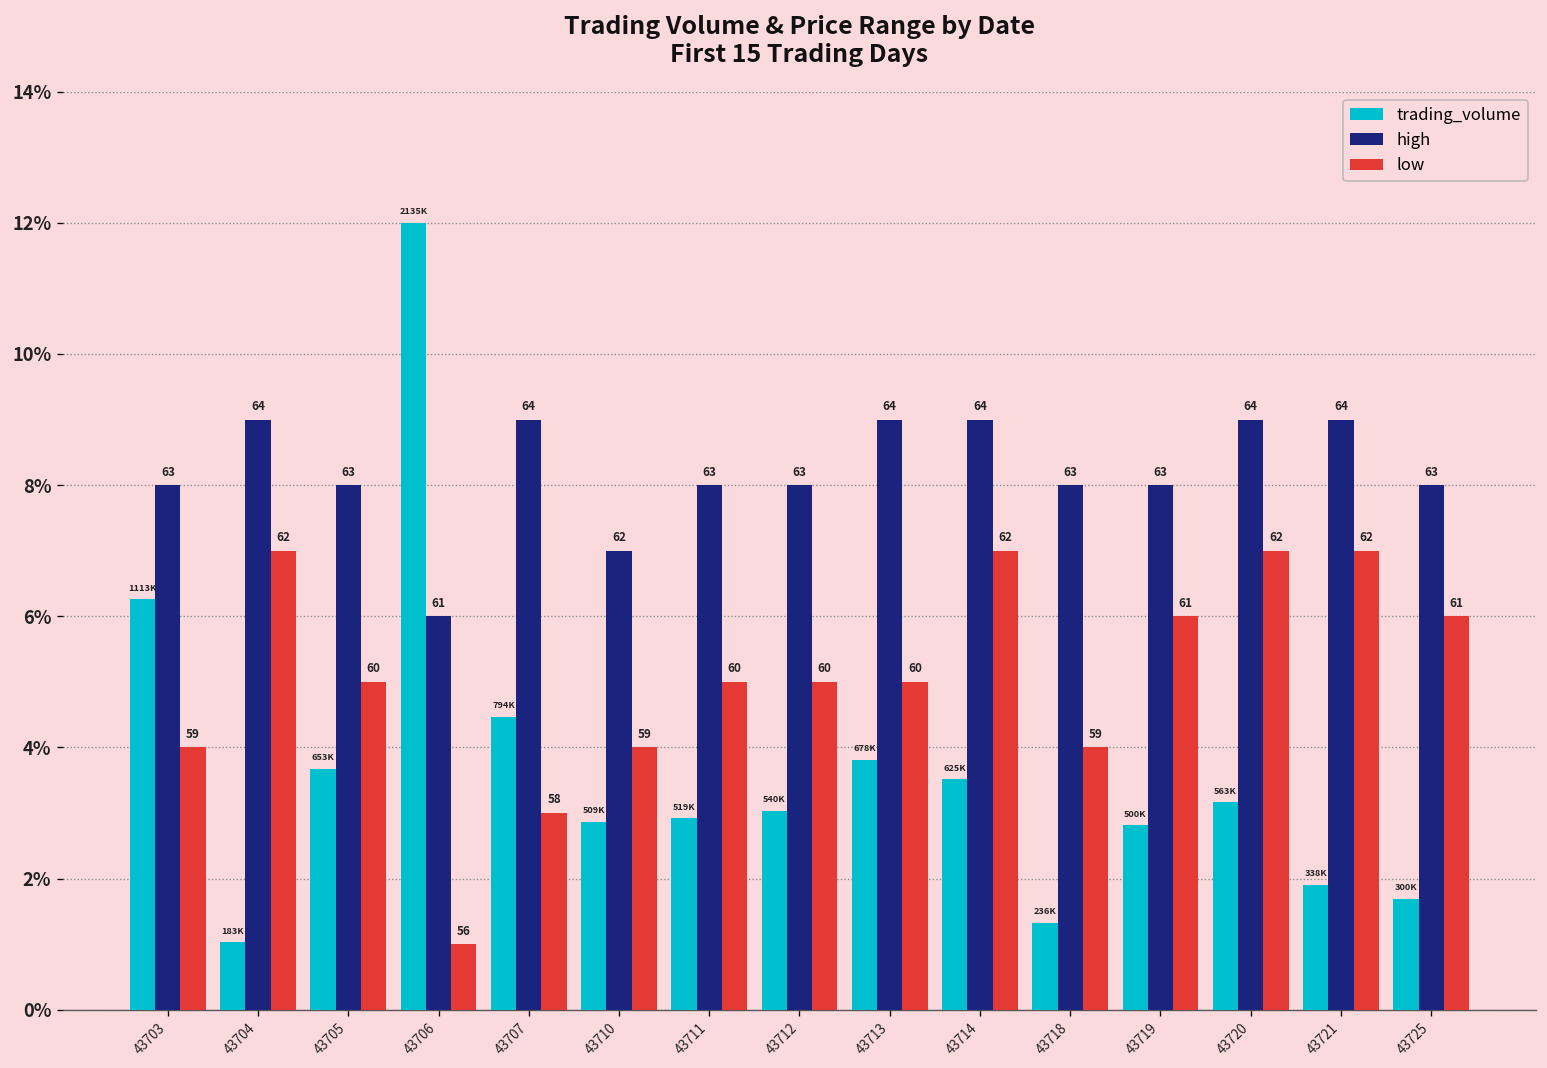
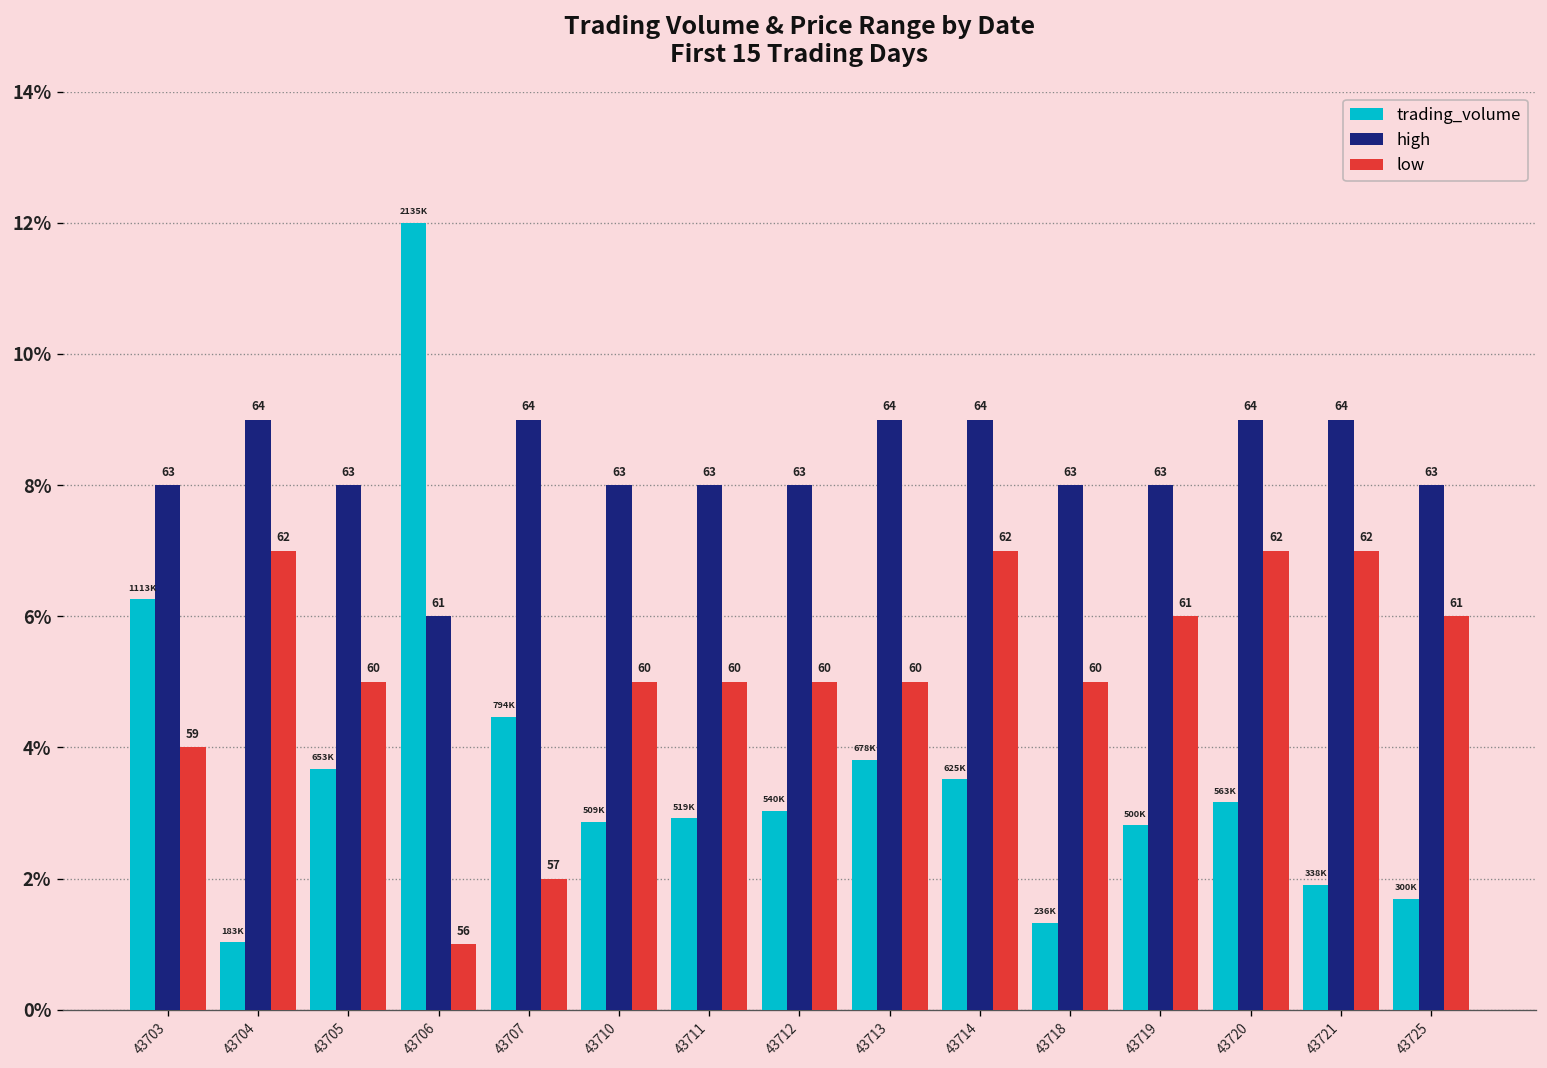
  {
    "high": {
-     "43710": 62
+     "43710": 63
    },
    "low": {
-     "43707": 58,
-     "43710": 59,
-     "43718": 59
+     "43707": 57,
+     "43710": 60,
+     "43718": 60
    }
  }
